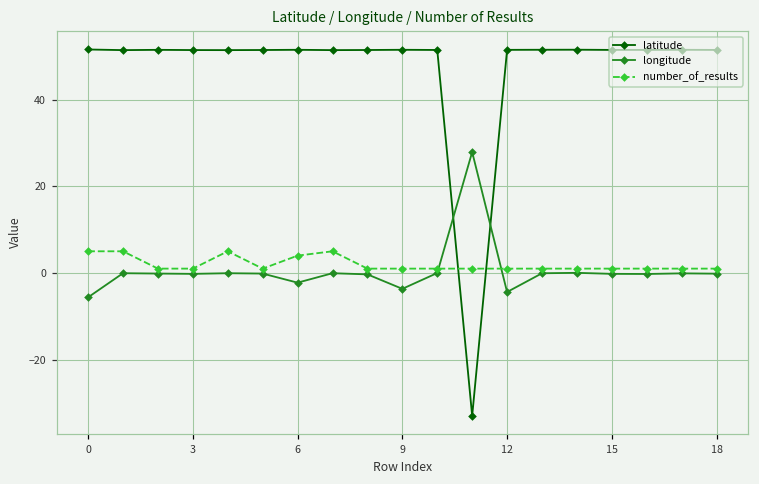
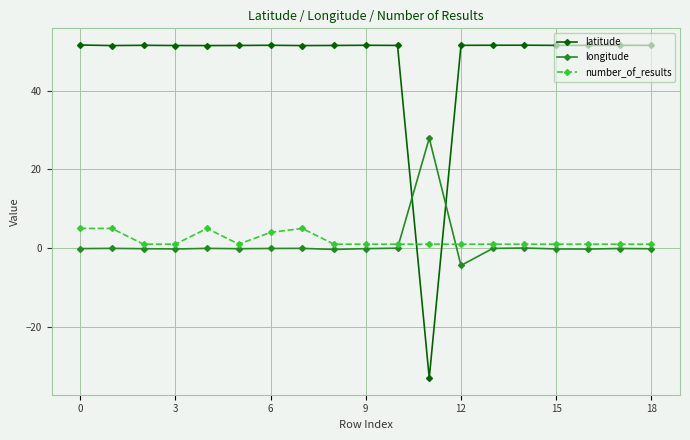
  {
    "latitude": {
      "0": 52,
      "3": 51,
      "6": 52,
      "9": 52,
      "12": 52
    },
    "longitude": {
-     "0": -6,
+     "0": 0,
      "3": 0,
-     "6": -2,
-     "9": -4,
+     "6": 0,
+     "9": 0,
      "12": -4,
      "15": 0,
      "18": 0
    },
    "number_of_results": {
      "0": 5,
      "3": 1,
      "6": 4,
      "9": 1,
      "12": 1,
      "15": 1,
      "18": 1
    }
  }
